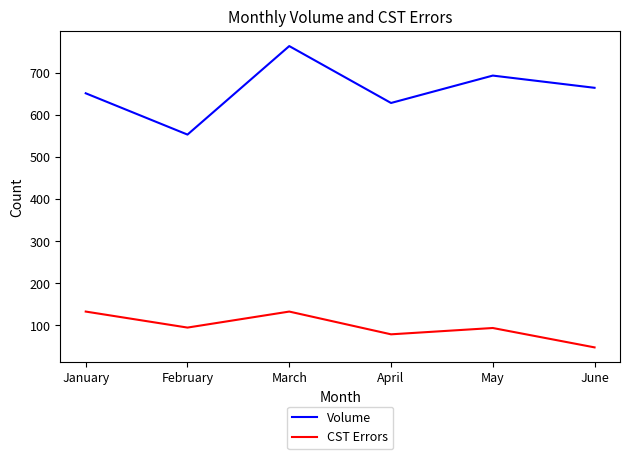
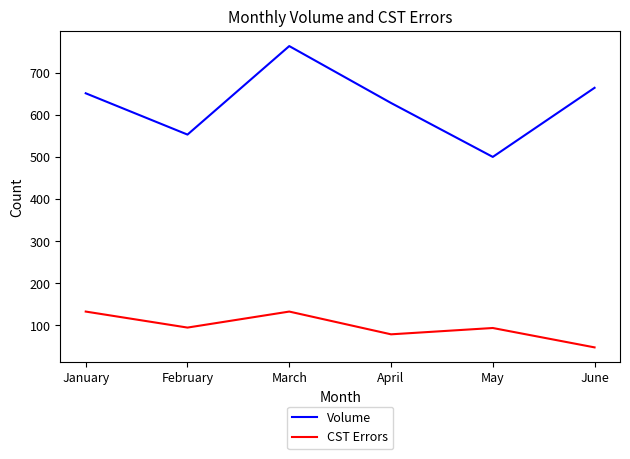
  {
    "Volume": {
      "January": 650,
      "February": 550,
      "March": 760,
      "April": 630,
-     "May": 690,
+     "May": 500,
      "June": 660
    },
    "CST Errors": {
      "January": 130,
      "February": 100,
      "March": 130,
      "April": 80,
      "May": 90,
      "June": 50
    }
  }
